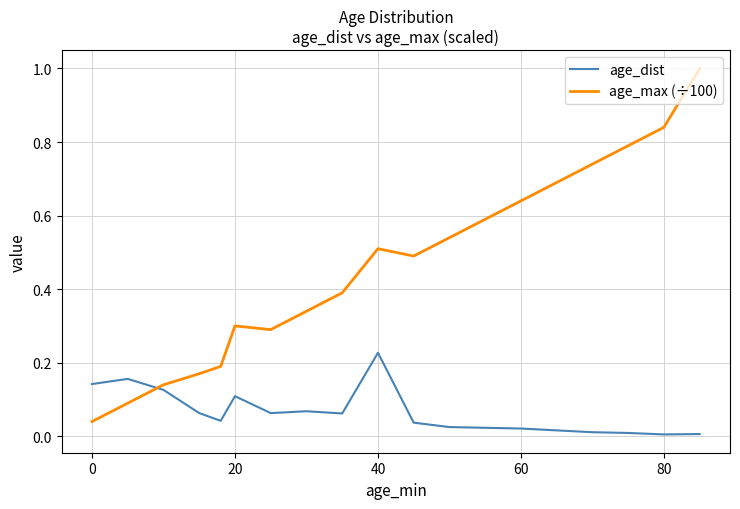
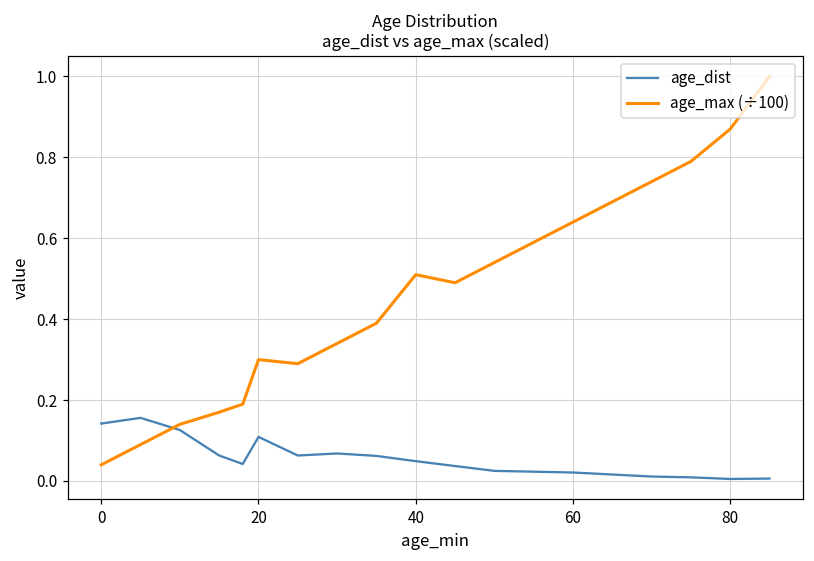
  {
    "age_dist": {
      "0": 0.14,
      "20": 0.11,
-     "40": 0.23,
+     "40": 0.05,
      "60": 0.02,
      "80": 0.01
    },
    "age_max (÷100)": {
      "0": 0.04,
      "20": 0.30,
      "40": 0.51,
      "60": 0.64,
-     "80": 0.84
+     "80": 0.87
    }
  }
